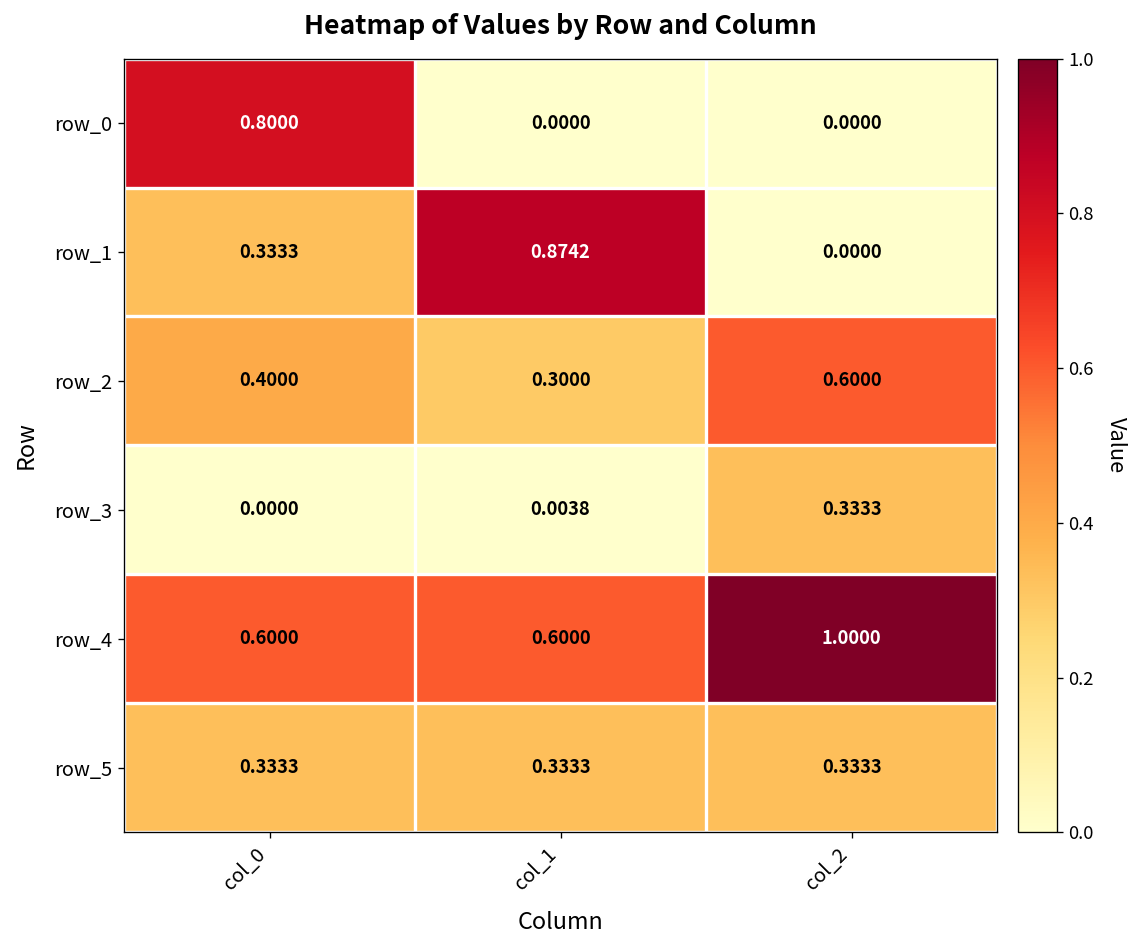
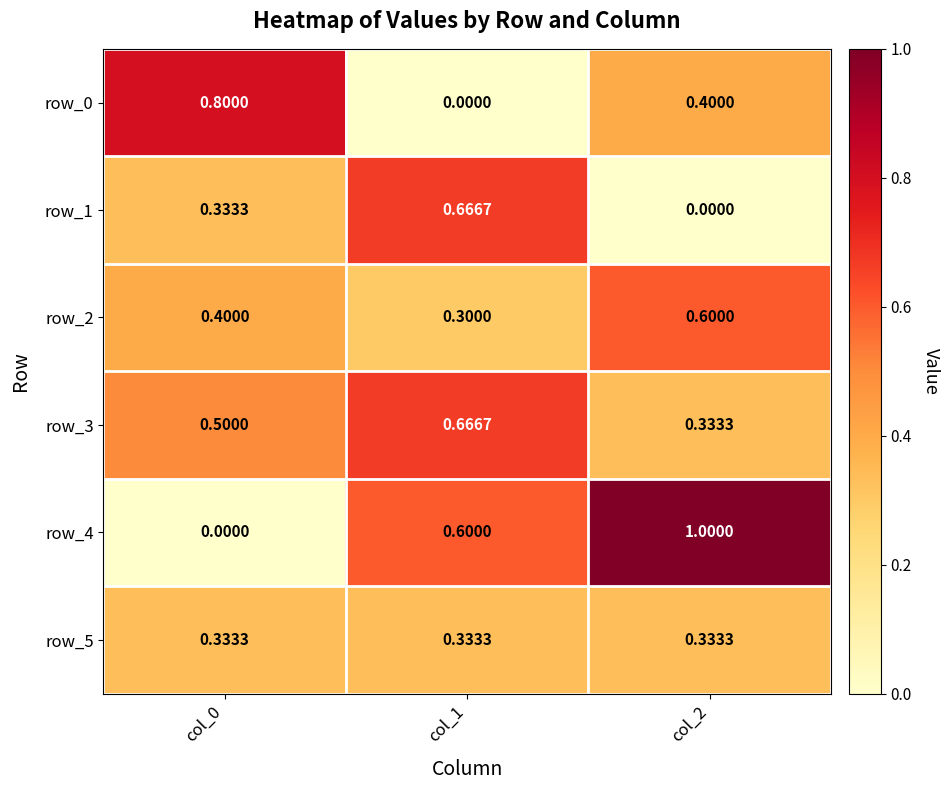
  {
    "row_0": {
      "col_0": 0.8000,
      "col_1": 0.0000,
-     "col_2": 0.0000
+     "col_2": 0.4000
    },
    "row_1": {
      "col_0": 0.3333,
-     "col_1": 0.8742,
+     "col_1": 0.6667,
      "col_2": 0.0000
    },
    "row_2": {
      "col_0": 0.4000,
      "col_1": 0.3000,
      "col_2": 0.6000
    },
    "row_3": {
-     "col_0": 0.0000,
-     "col_1": 0.0038,
+     "col_0": 0.5000,
+     "col_1": 0.6667,
      "col_2": 0.3333
    },
    "row_4": {
-     "col_0": 0.6000,
+     "col_0": 0.0000,
      "col_1": 0.6000,
      "col_2": 1.0000
    },
    "row_5": {
      "col_0": 0.3333,
      "col_1": 0.3333,
      "col_2": 0.3333
    }
  }
